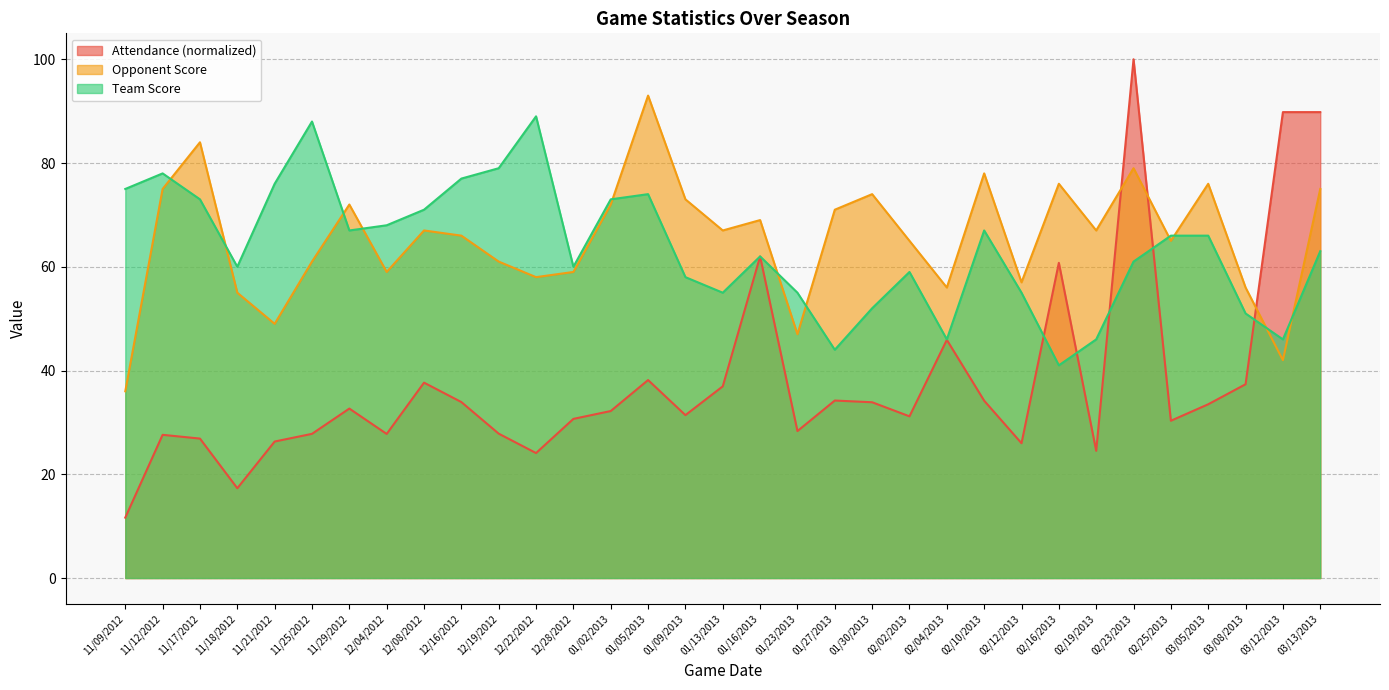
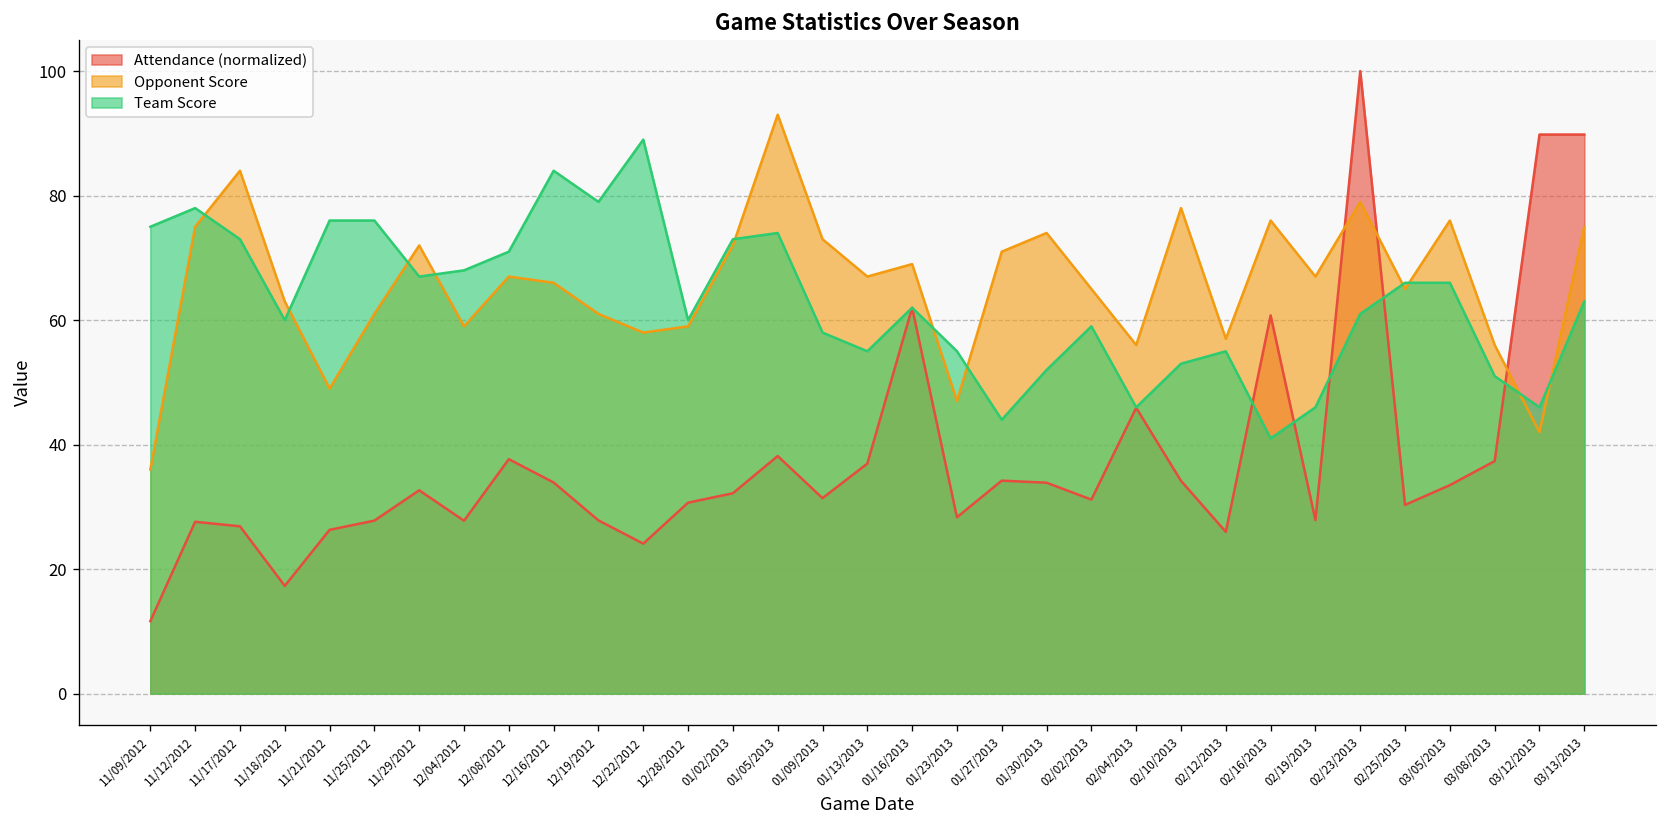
  {
    "Attendance (normalized)": {
      "11/09/2012": 12,
      "11/12/2012": 28,
      "11/17/2012": 27,
      "11/18/2012": 17,
      "11/21/2012": 26,
      "11/25/2012": 28,
      "11/29/2012": 33,
      "12/04/2012": 28,
      "12/08/2012": 38,
      "12/16/2012": 34,
      "12/19/2012": 28,
      "12/22/2012": 24,
      "12/28/2012": 31,
      "01/02/2013": 32,
      "01/05/2013": 38,
      "01/09/2013": 31,
      "01/13/2013": 37,
      "01/23/2013": 28,
      "01/27/2013": 34,
      "01/30/2013": 34,
      "02/02/2013": 31,
      "02/10/2013": 34,
      "02/12/2013": 26,
      "02/16/2013": 61,
-     "02/19/2013": 25,
+     "02/19/2013": 28,
      "02/23/2013": 100,
      "02/25/2013": 30,
      "03/05/2013": 33,
      "03/08/2013": 37,
      "03/12/2013": 90,
      "03/13/2013": 90
    },
    "Opponent Score": {
      "11/09/2012": 36,
      "11/12/2012": 75,
      "11/17/2012": 84,
-     "11/18/2012": 55,
+     "11/18/2012": 63,
      "11/21/2012": 49,
      "11/25/2012": 61,
      "11/29/2012": 72,
      "12/04/2012": 59,
      "12/08/2012": 67,
      "12/16/2012": 66,
      "12/19/2012": 61,
      "12/22/2012": 58,
      "12/28/2012": 59,
      "01/02/2013": 72,
      "01/05/2013": 93,
      "01/09/2013": 73,
      "01/13/2013": 67,
      "01/16/2013": 69,
      "01/23/2013": 47,
      "01/27/2013": 71,
      "01/30/2013": 74,
      "02/02/2013": 65,
      "02/04/2013": 56,
      "02/10/2013": 78,
      "02/12/2013": 57,
      "02/16/2013": 76,
      "02/19/2013": 67,
      "02/23/2013": 79,
      "02/25/2013": 65,
      "03/05/2013": 76,
      "03/08/2013": 56,
      "03/12/2013": 42,
      "03/13/2013": 75
    },
    "Team Score": {
      "11/09/2012": 75,
      "11/12/2012": 78,
      "11/17/2012": 73,
      "11/18/2012": 60,
      "11/21/2012": 76,
-     "11/25/2012": 88,
+     "11/25/2012": 76,
      "11/29/2012": 67,
      "12/04/2012": 68,
      "12/08/2012": 71,
-     "12/16/2012": 77,
+     "12/16/2012": 84,
      "12/19/2012": 79,
      "12/22/2012": 89,
      "12/28/2012": 60,
      "01/02/2013": 73,
      "01/05/2013": 74,
      "01/09/2013": 58,
      "01/13/2013": 55,
      "01/23/2013": 55,
      "01/27/2013": 44,
      "01/30/2013": 52,
      "02/02/2013": 59,
-     "02/10/2013": 67,
+     "02/10/2013": 53,
      "02/12/2013": 55,
      "02/16/2013": 41,
      "02/19/2013": 46,
      "02/23/2013": 61,
      "02/25/2013": 66,
      "03/05/2013": 66,
      "03/08/2013": 51,
      "03/12/2013": 46,
      "03/13/2013": 63
    }
  }
